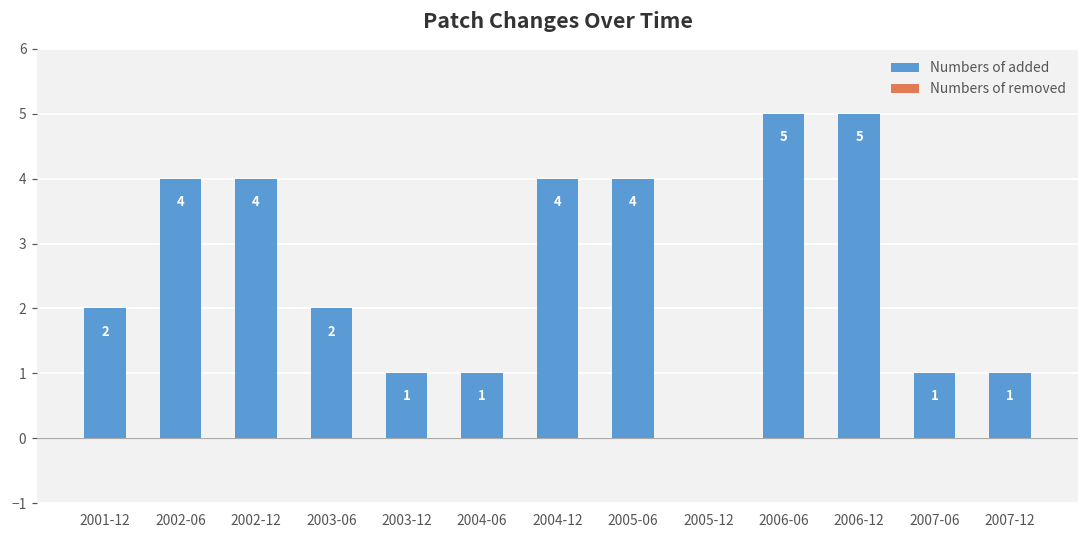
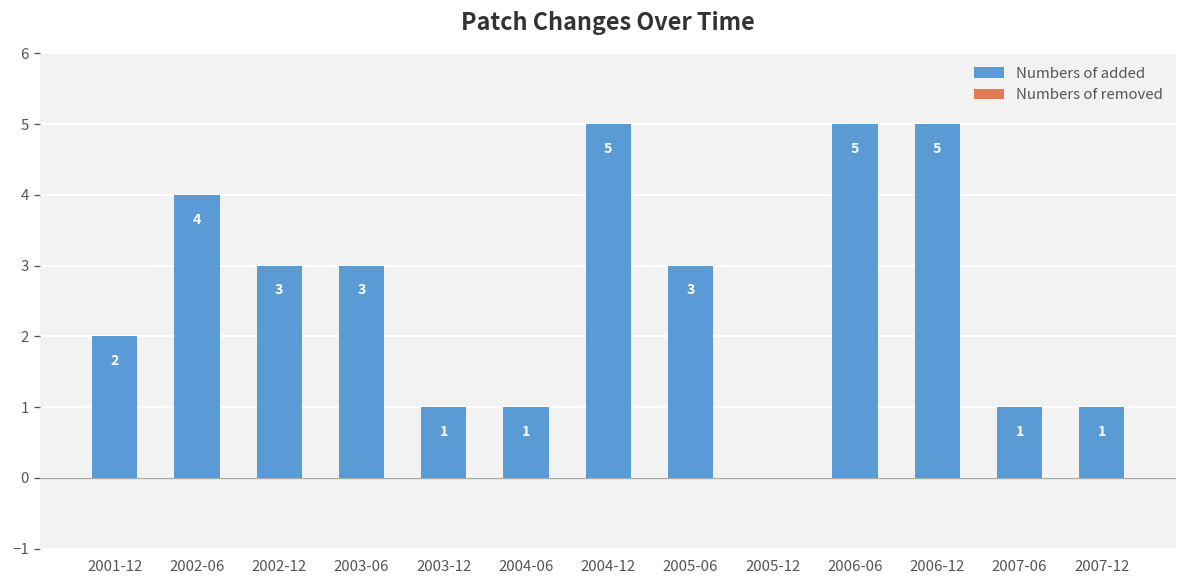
  {
    "Numbers of added": {
      "2001-12": 2,
      "2002-06": 4,
-     "2002-12": 4,
-     "2003-06": 2,
+     "2002-12": 3,
+     "2003-06": 3,
      "2003-12": 1,
      "2004-06": 1,
-     "2004-12": 4,
-     "2005-06": 4,
+     "2004-12": 5,
+     "2005-06": 3,
      "2006-06": 5,
      "2006-12": 5,
      "2007-06": 1,
      "2007-12": 1
    },
    "Numbers of removed": {
      "2001-12": 0.0,
      "2002-06": 0.0,
      "2002-12": 0.0,
      "2003-06": 0.0,
      "2003-12": 0.0,
      "2004-06": 0.0,
      "2004-12": 0.0,
      "2005-06": 0.0,
      "2005-12": 0.0,
      "2006-06": 0.0,
      "2006-12": 0.0,
      "2007-06": 0.0,
      "2007-12": 0.0
    }
  }
